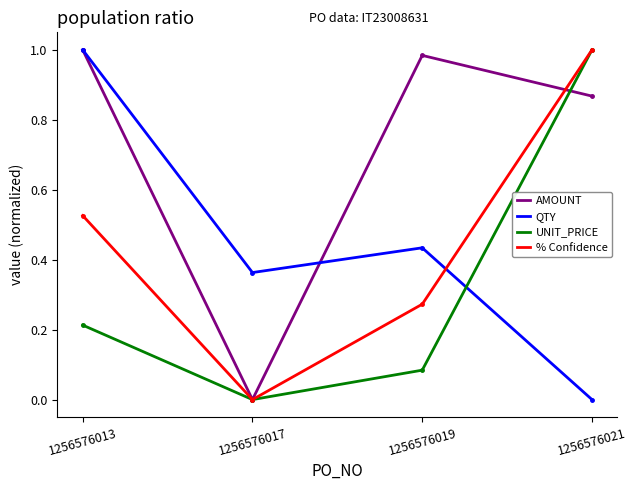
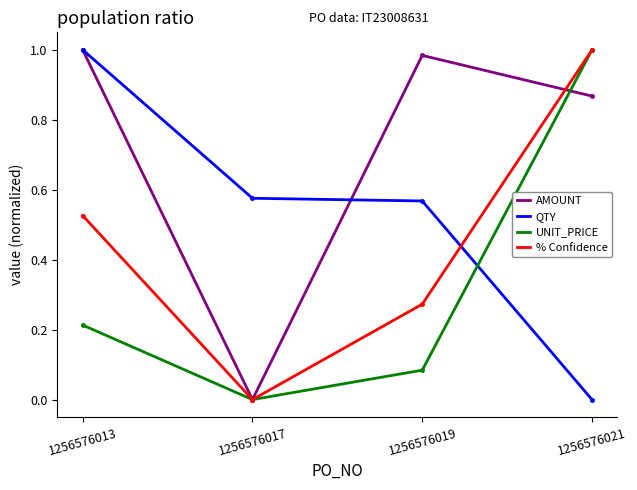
  {
    "AMOUNT": {
      "1256576019": 0.98,
      "1256576021": 0.87
    },
    "QTY": {
-     "1256576017": 0.36,
-     "1256576019": 0.43,
+     "1256576017": 0.58,
+     "1256576019": 0.57,
      "1256576021": 0.00
    },
    "UNIT_PRICE": {
      "1256576013": 0.21,
      "1256576019": 0.08
    },
    "% Confidence": {
      "1256576013": 0.53,
      "1256576019": 0.27
    }
  }
